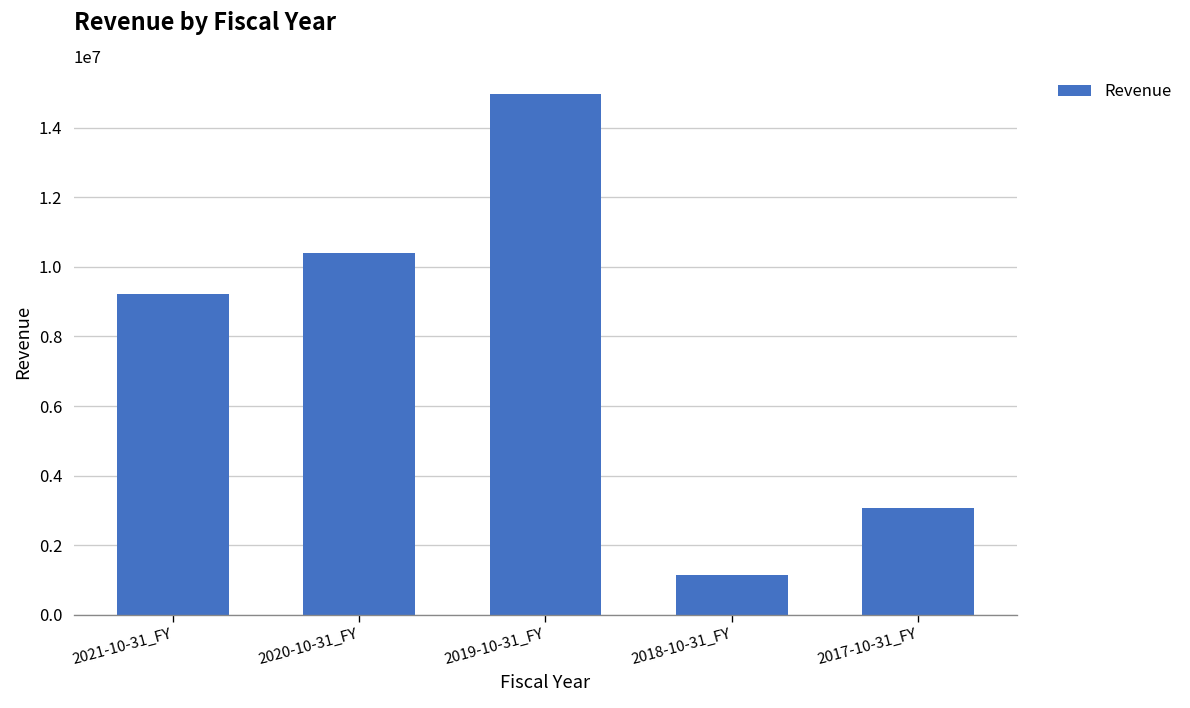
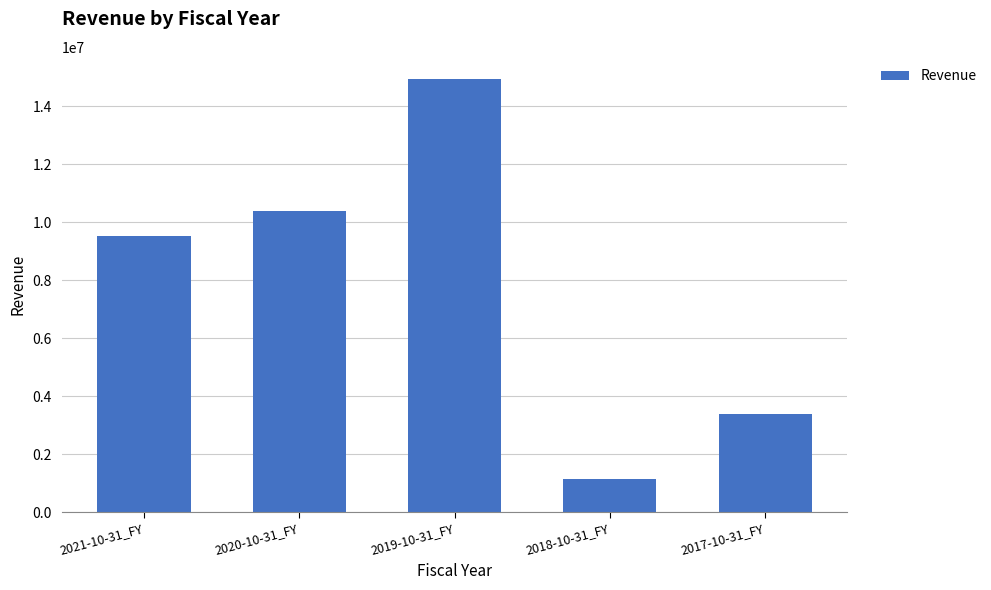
  {
-   "2021-10-31_FY": 9200000,
+   "2021-10-31_FY": 9500000,
    "2020-10-31_FY": 10400000,
    "2019-10-31_FY": 15000000,
    "2018-10-31_FY": 1100000,
-   "2017-10-31_FY": 3100000
+   "2017-10-31_FY": 3400000
  }
